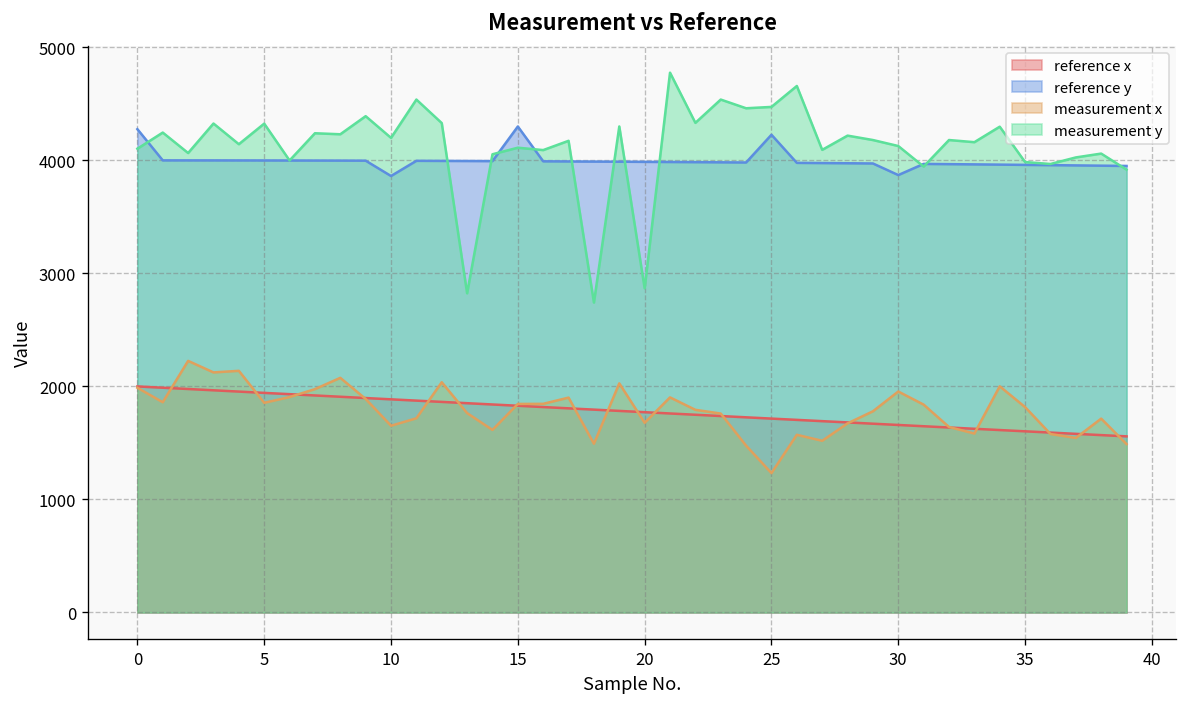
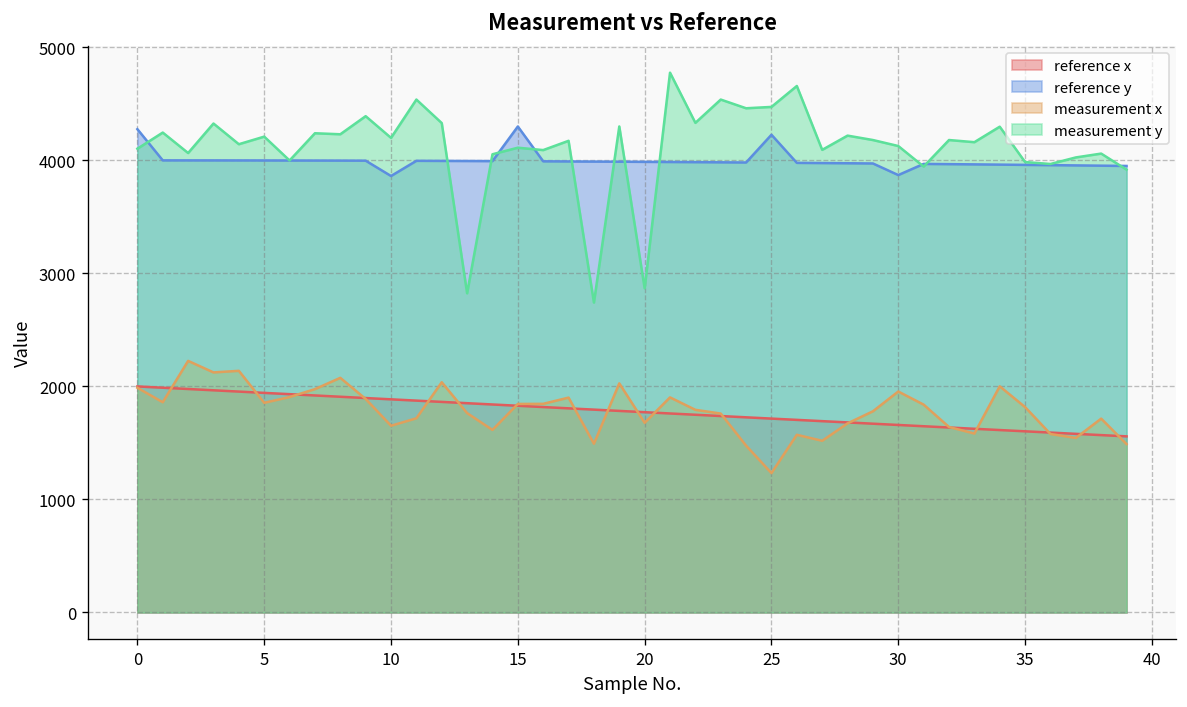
  {
    "reference y": {
      "0": 4300,
      "5": 4000,
      "10": 3900,
      "15": 4300,
      "20": 4000,
      "25": 4200,
      "30": 3900
    },
    "measurement y": {
      "0": 4100,
-     "5": 4300,
+     "5": 4200,
      "10": 4200,
      "15": 4100,
      "20": 2900,
      "25": 4500,
      "30": 4100
    }
  }
